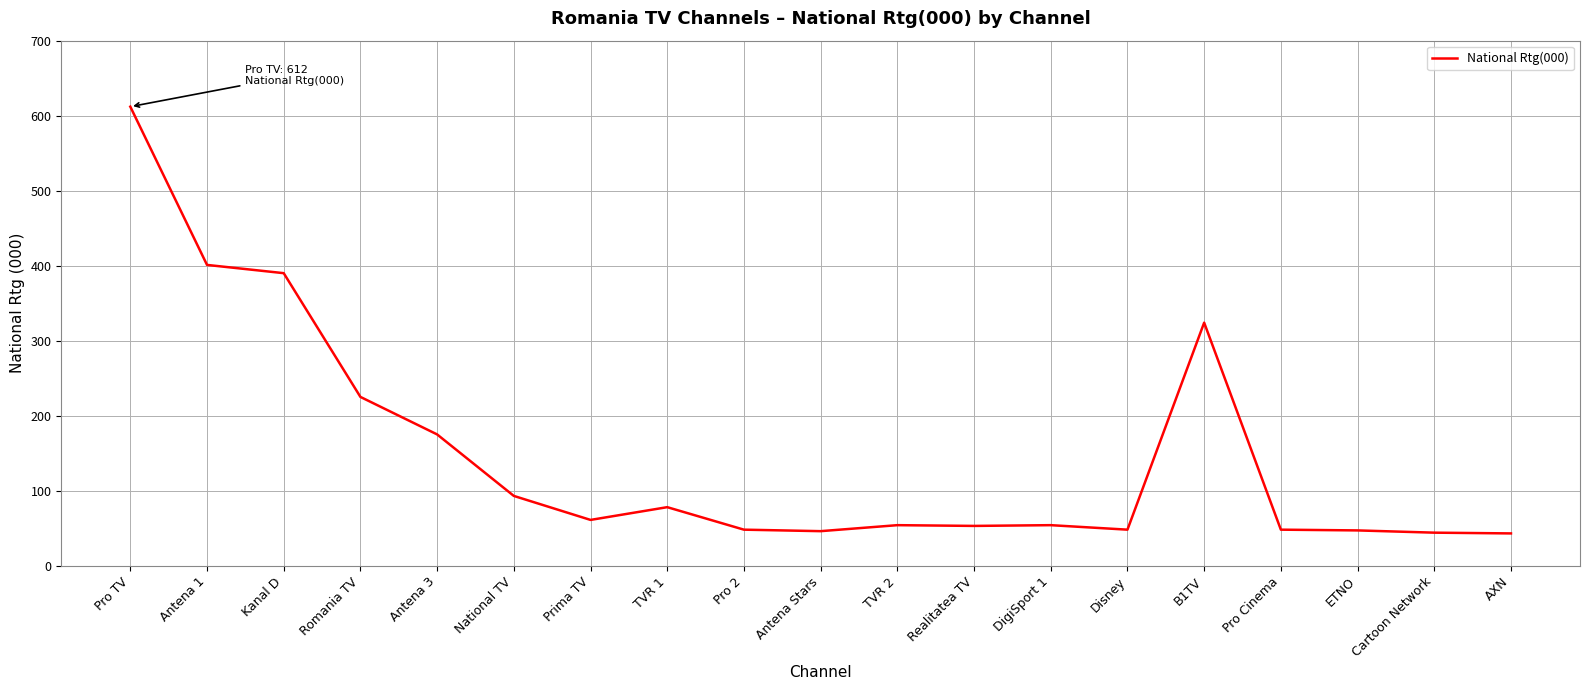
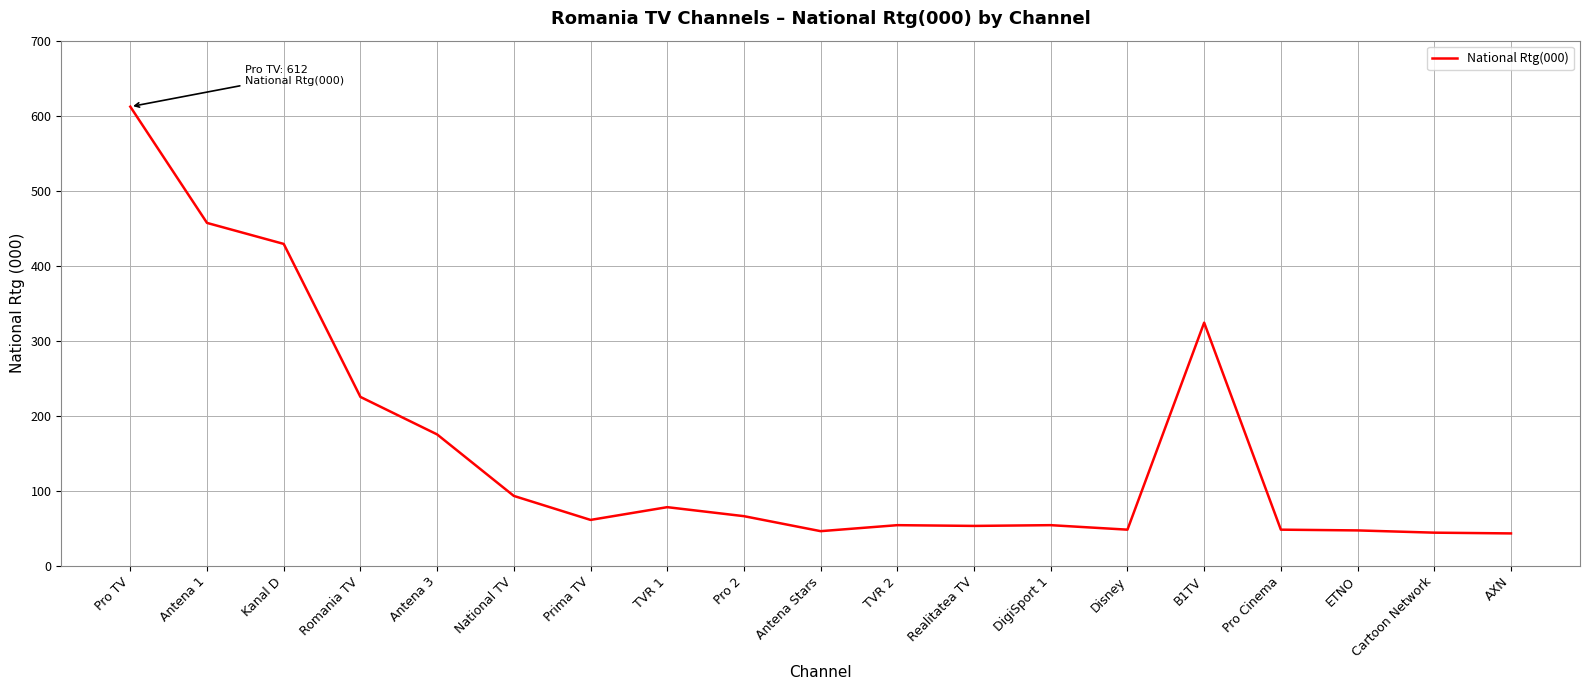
  {
-   "Antena 1": 400,
-   "Kanal D": 390,
+   "Antena 1": 460,
+   "Kanal D": 430,
    "Romania TV": 230,
    "Antena 3": 180,
    "National TV": 90,
    "Prima TV": 60,
    "TVR 1": 80,
-   "Pro 2": 50,
+   "Pro 2": 70,
    "Antena Stars": 50,
    "TVR 2": 50,
    "Realitatea TV": 50,
    "DigiSport 1": 50,
    "Disney": 50,
    "B1TV": 320,
    "Pro Cinema": 50,
    "ETNO": 50,
    "Cartoon Network": 40,
    "AXN": 40
  }
